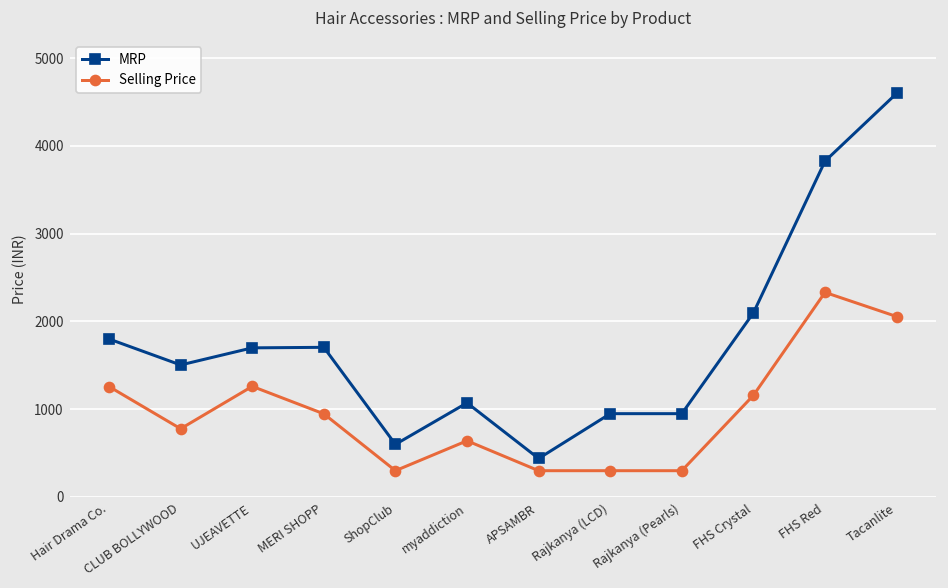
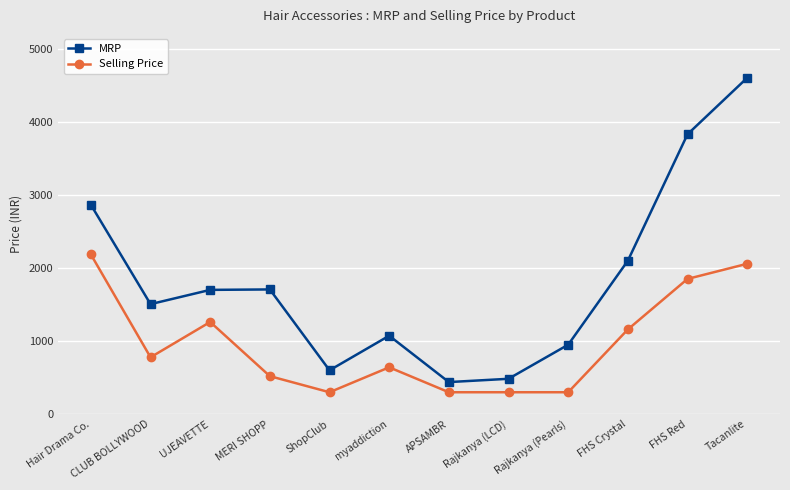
  {
    "MRP": {
-     "Hair Drama Co.": 1800,
+     "Hair Drama Co.": 2900,
      "CLUB BOLLYWOOD": 1500,
      "UJEAVETTE": 1700,
      "MERI SHOPP": 1700,
      "ShopClub": 600,
      "myaddiction": 1100,
      "APSAMBR": 400,
-     "Rajkanya (LCD)": 900,
+     "Rajkanya (LCD)": 500,
      "Rajkanya (Pearls)": 900,
      "FHS Crystal": 2100,
      "FHS Red": 3800,
      "Tacanlite": 4600
    },
    "Selling Price": {
-     "Hair Drama Co.": 1300,
+     "Hair Drama Co.": 2200,
      "CLUB BOLLYWOOD": 800,
      "UJEAVETTE": 1300,
-     "MERI SHOPP": 900,
+     "MERI SHOPP": 500,
      "ShopClub": 300,
      "myaddiction": 600,
      "APSAMBR": 300,
      "Rajkanya (LCD)": 300,
      "Rajkanya (Pearls)": 300,
      "FHS Crystal": 1200,
-     "FHS Red": 2300,
+     "FHS Red": 1800,
      "Tacanlite": 2100
    }
  }
